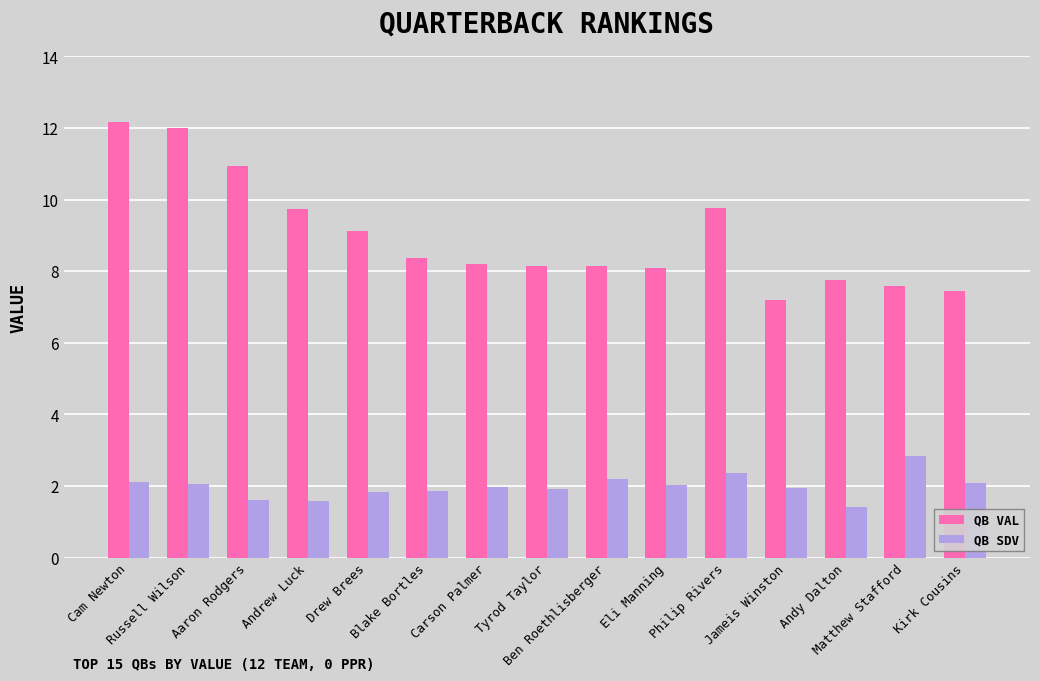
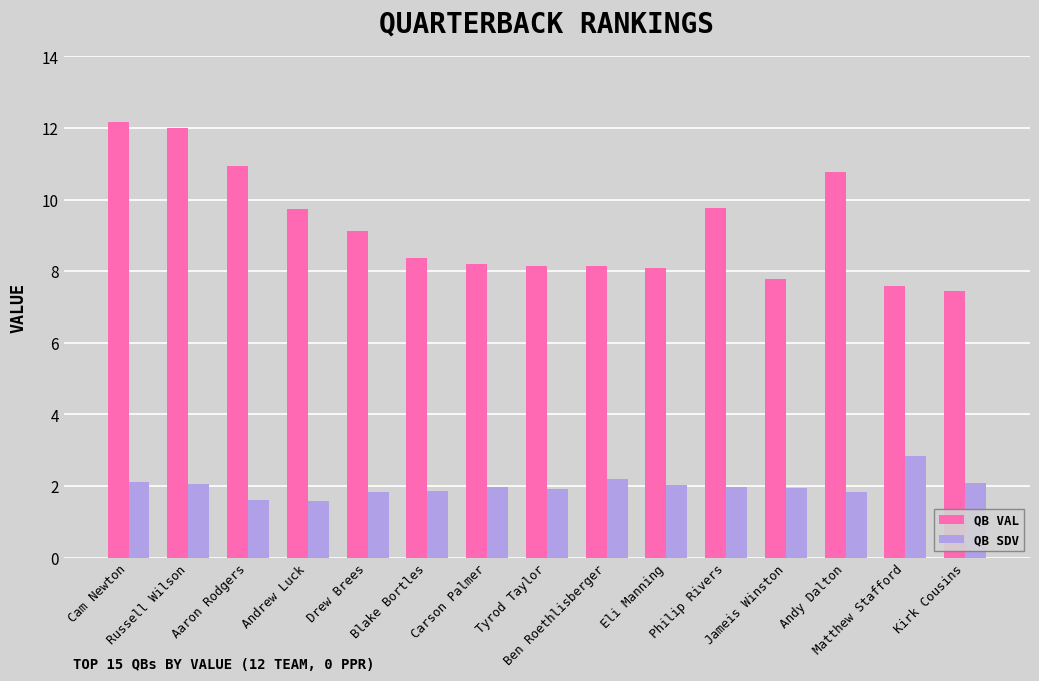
  {
    "QB VAL": {
      "Cam Newton": 12.2,
      "Russell Wilson": 12.0,
      "Aaron Rodgers": 10.9,
      "Andrew Luck": 9.7,
      "Drew Brees": 9.1,
      "Blake Bortles": 8.4,
      "Carson Palmer": 8.2,
      "Tyrod Taylor": 8.1,
      "Ben Roethlisberger": 8.1,
      "Eli Manning": 8.1,
      "Philip Rivers": 9.8,
-     "Jameis Winston": 7.2,
-     "Andy Dalton": 7.7,
+     "Jameis Winston": 7.8,
+     "Andy Dalton": 10.8,
      "Matthew Stafford": 7.6,
      "Kirk Cousins": 7.4
    },
    "QB SDV": {
      "Cam Newton": 2.1,
      "Russell Wilson": 2.1,
      "Aaron Rodgers": 1.6,
      "Andrew Luck": 1.6,
      "Drew Brees": 1.8,
      "Blake Bortles": 1.9,
      "Carson Palmer": 2.0,
      "Tyrod Taylor": 1.9,
      "Ben Roethlisberger": 2.2,
      "Eli Manning": 2.0,
-     "Philip Rivers": 2.4,
+     "Philip Rivers": 2.0,
      "Jameis Winston": 1.9,
-     "Andy Dalton": 1.4,
+     "Andy Dalton": 1.8,
      "Matthew Stafford": 2.9,
      "Kirk Cousins": 2.1
    }
  }
